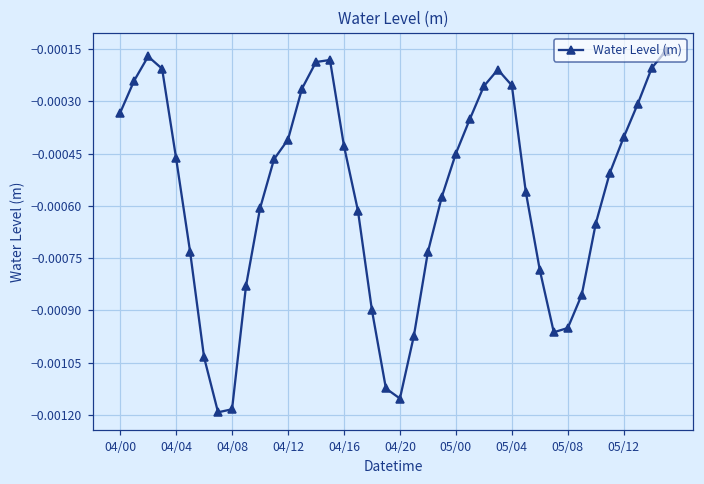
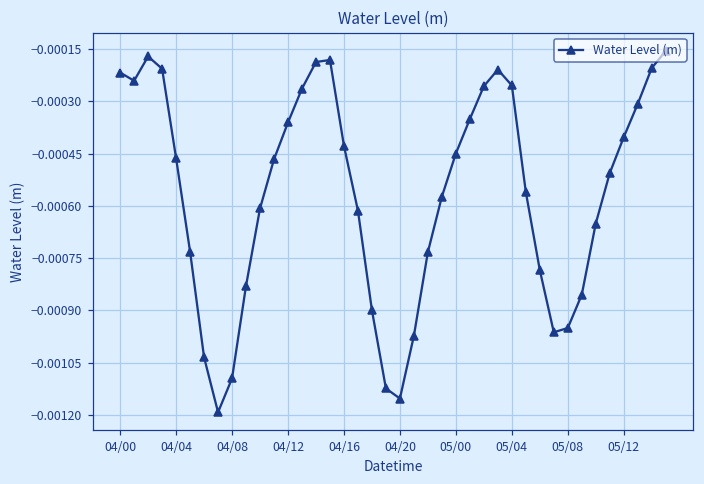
  {
-   "04/00": -0.00033,
+   "04/00": -0.00022,
    "04/04": -0.00046,
-   "04/08": -0.00118,
-   "04/12": -0.00041,
+   "04/08": -0.00110,
+   "04/12": -0.00036,
    "04/16": -0.00043,
    "04/20": -0.00115,
    "05/00": -0.00045,
    "05/04": -0.00025,
    "05/08": -0.00095,
    "05/12": -0.00040
  }
